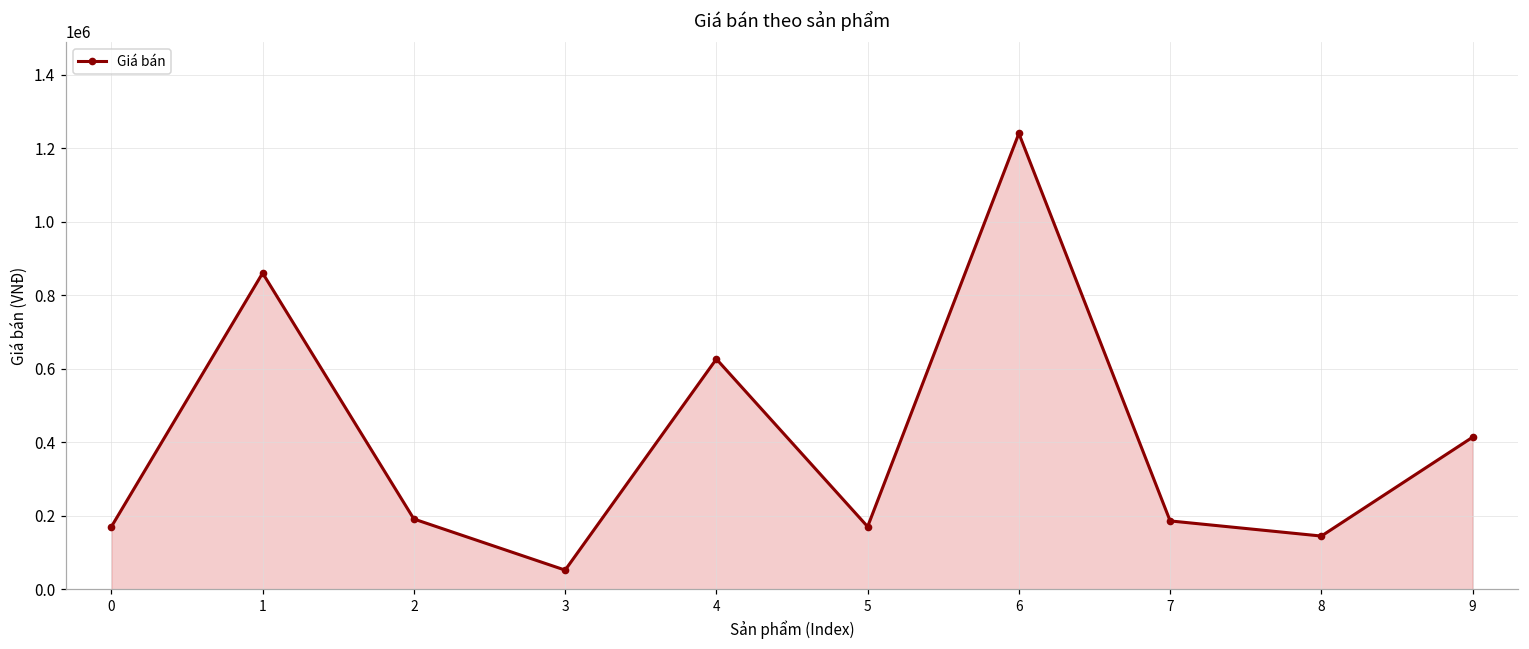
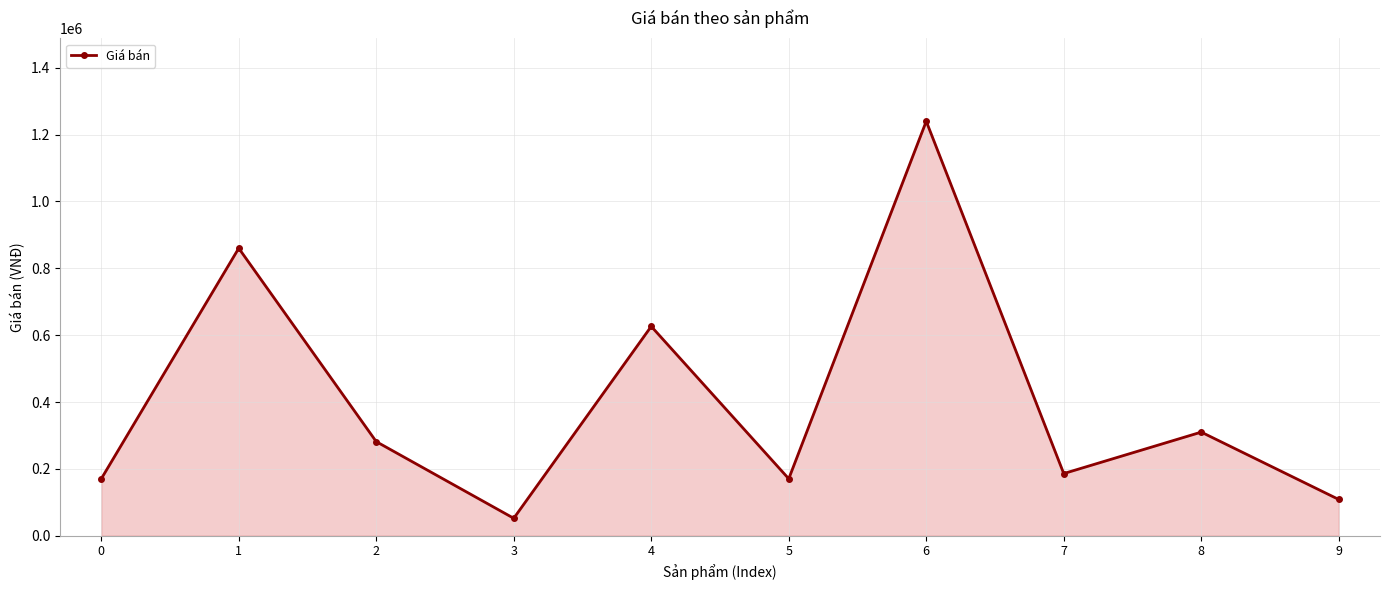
  {
    "0": 170000,
    "1": 860000,
-   "2": 190000,
+   "2": 280000,
    "3": 50000,
    "4": 630000,
    "5": 170000,
    "6": 1240000,
    "7": 190000,
-   "8": 140000,
-   "9": 410000
+   "8": 310000,
+   "9": 110000
  }
